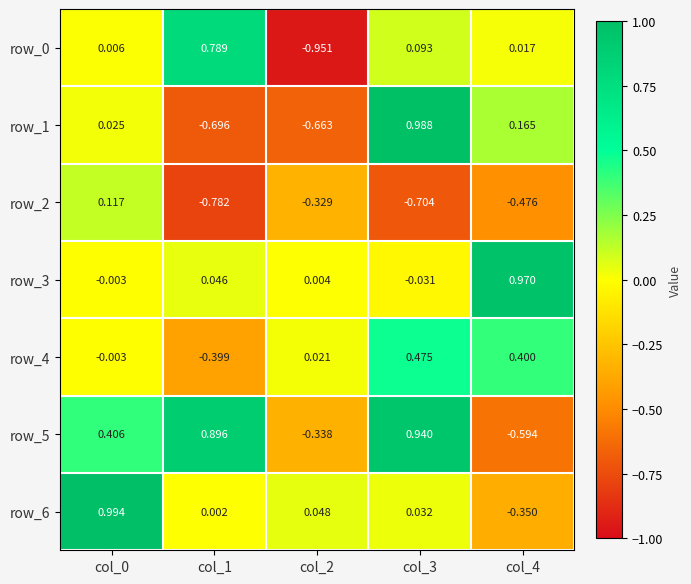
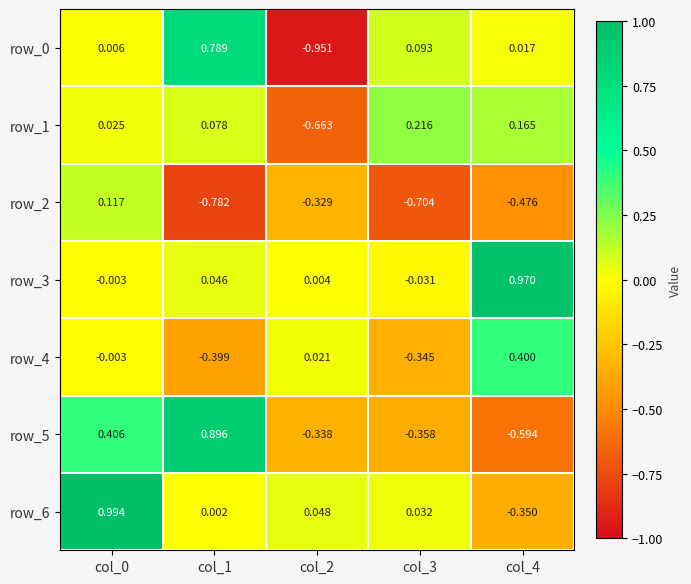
  {
    "row_0": {
      "col_0": 0.006,
      "col_1": 0.789,
      "col_2": -0.951,
      "col_3": 0.093,
      "col_4": 0.017
    },
    "row_1": {
      "col_0": 0.025,
-     "col_1": -0.696,
+     "col_1": 0.078,
      "col_2": -0.663,
-     "col_3": 0.988,
+     "col_3": 0.216,
      "col_4": 0.165
    },
    "row_2": {
      "col_0": 0.117,
      "col_1": -0.782,
      "col_2": -0.329,
      "col_3": -0.704,
      "col_4": -0.476
    },
    "row_3": {
      "col_0": -0.003,
      "col_1": 0.046,
      "col_2": 0.004,
      "col_3": -0.031,
      "col_4": 0.970
    },
    "row_4": {
      "col_0": -0.003,
      "col_1": -0.399,
      "col_2": 0.021,
-     "col_3": 0.475,
+     "col_3": -0.345,
      "col_4": 0.400
    },
    "row_5": {
      "col_0": 0.406,
      "col_1": 0.896,
      "col_2": -0.338,
-     "col_3": 0.940,
+     "col_3": -0.358,
      "col_4": -0.594
    },
    "row_6": {
      "col_0": 0.994,
      "col_1": 0.002,
      "col_2": 0.048,
      "col_3": 0.032,
      "col_4": -0.350
    }
  }
